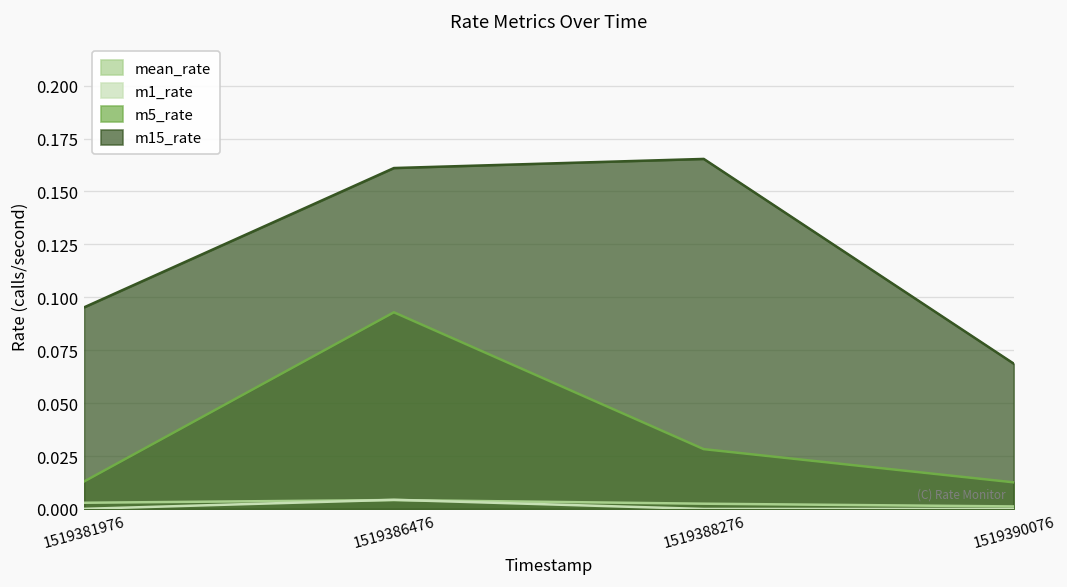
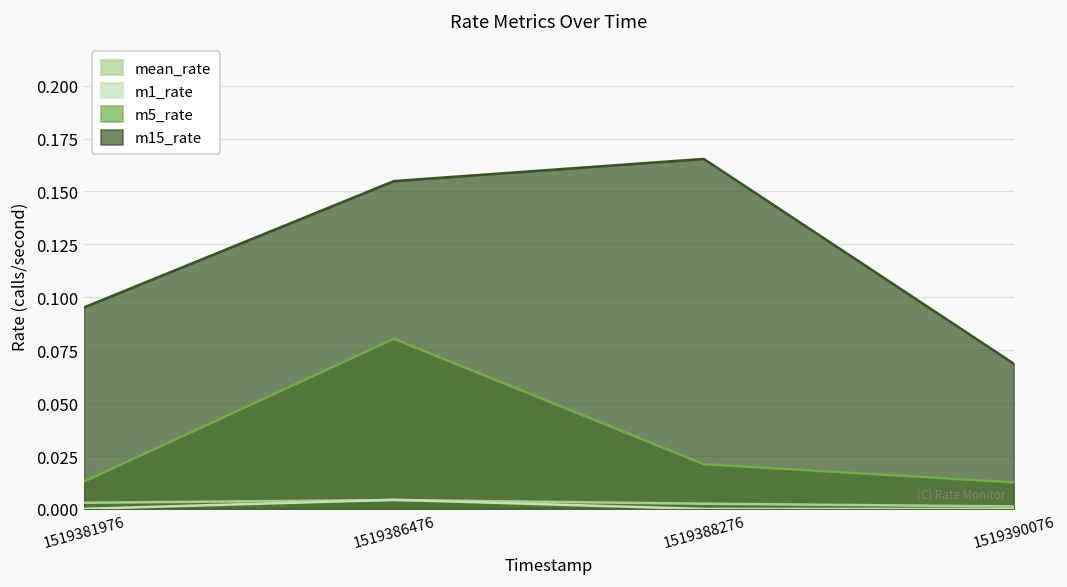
  {
    "m5_rate": {
      "1519381976": 0.013,
-     "1519386476": 0.093,
-     "1519388276": 0.028,
+     "1519386476": 0.080,
+     "1519388276": 0.021,
      "1519390076": 0.013
    },
    "m15_rate": {
      "1519381976": 0.095,
-     "1519386476": 0.161,
+     "1519386476": 0.155,
      "1519388276": 0.165,
      "1519390076": 0.069
    }
  }
